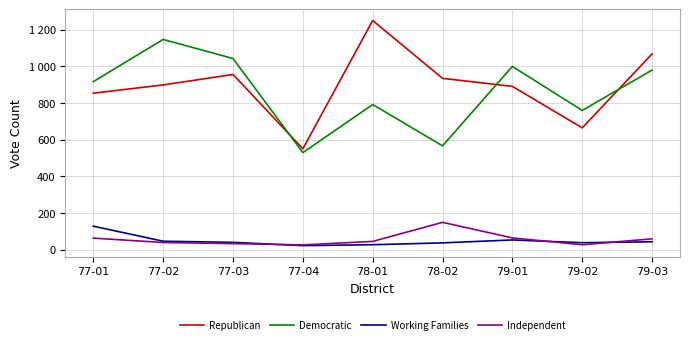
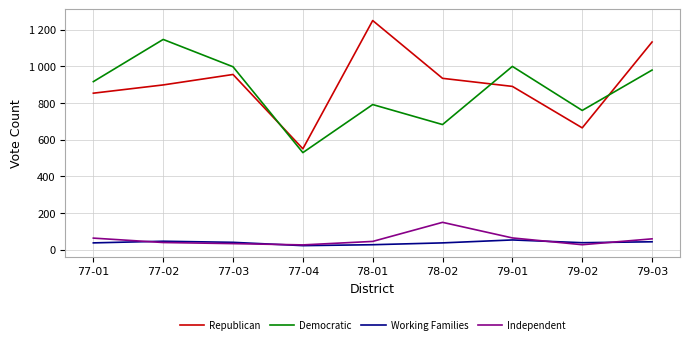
  {
    "Republican": {
      "77-01": 850,
      "77-02": 900,
      "77-03": 960,
      "77-04": 550,
      "78-01": 1250,
      "78-02": 930,
      "79-01": 890,
      "79-02": 660,
-     "79-03": 1070
+     "79-03": 1130
    },
    "Democratic": {
      "77-01": 920,
      "77-02": 1150,
-     "77-03": 1040,
+     "77-03": 1000,
      "77-04": 530,
      "78-01": 790,
-     "78-02": 570,
+     "78-02": 680,
      "79-01": 1000,
      "79-02": 760,
      "79-03": 980
    },
    "Working Families": {
-     "77-01": 130,
+     "77-01": 40,
      "78-01": 30,
      "78-02": 40,
      "79-03": 40
    },
    "Independent": {
      "77-01": 60,
      "78-01": 50,
      "78-02": 150,
      "79-03": 60
    }
  }
